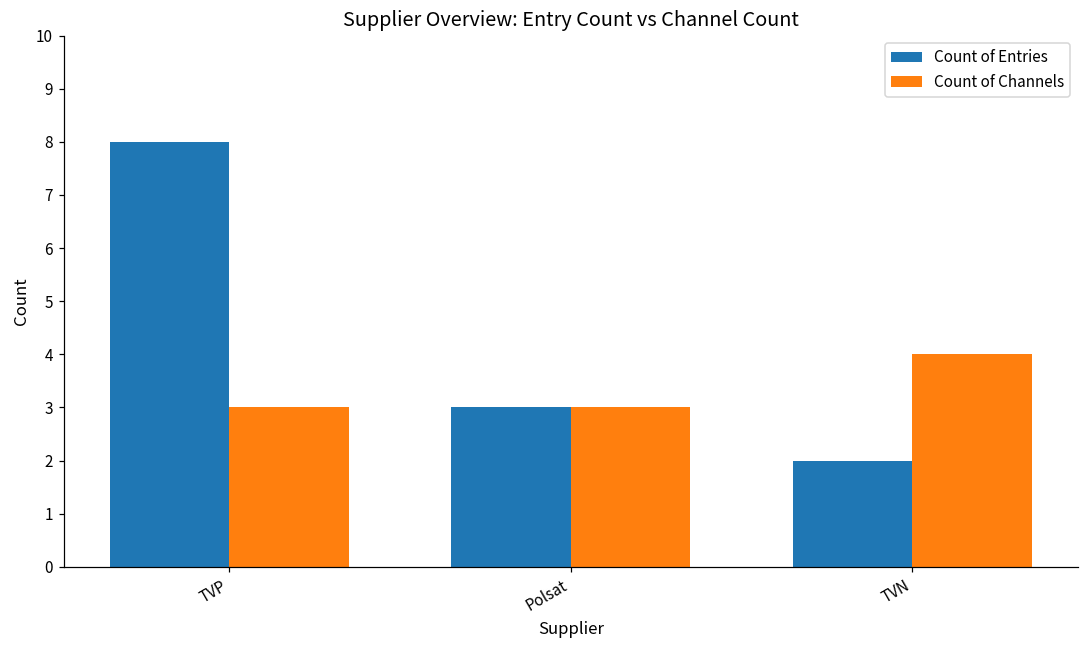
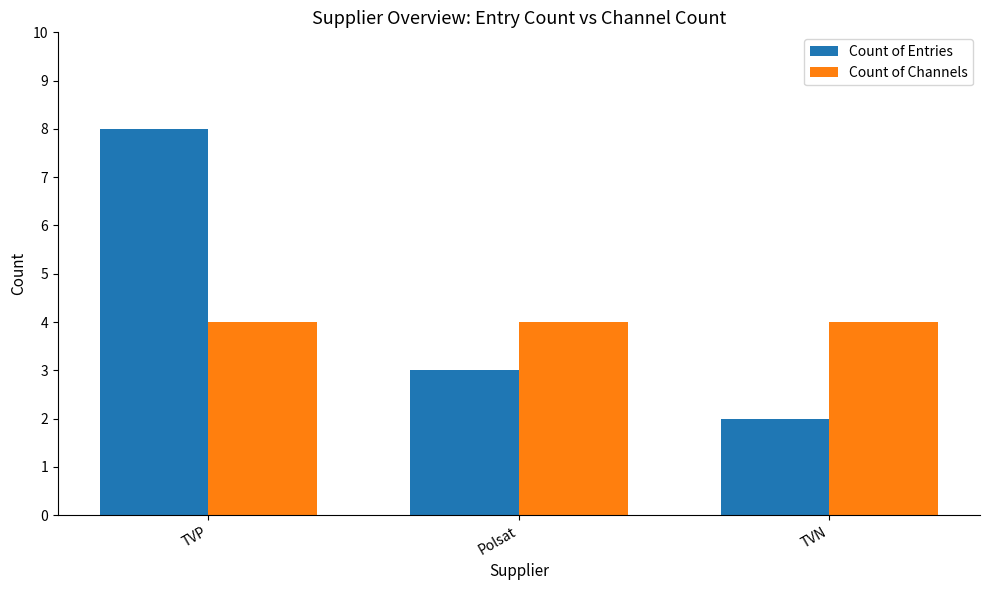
  {
    "Count of Entries": {
      "TVP": 8,
      "Polsat": 3,
      "TVN": 2
    },
    "Count of Channels": {
-     "TVP": 3,
-     "Polsat": 3,
+     "TVP": 4,
+     "Polsat": 4,
      "TVN": 4
    }
  }
